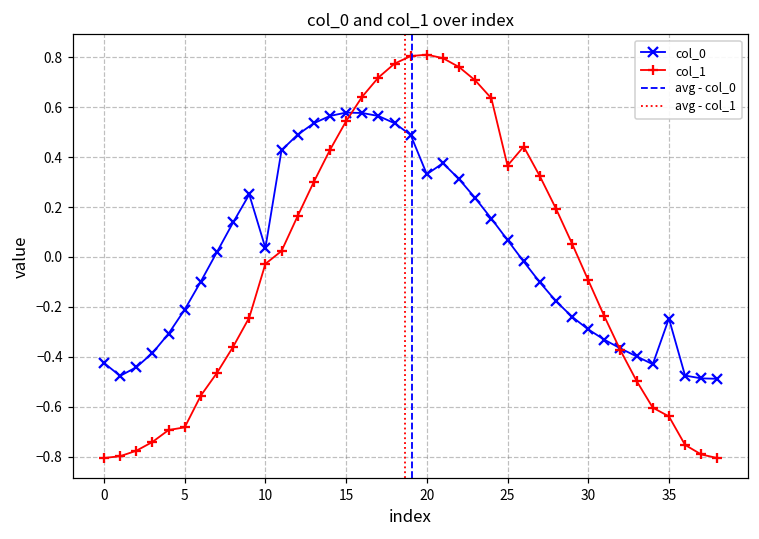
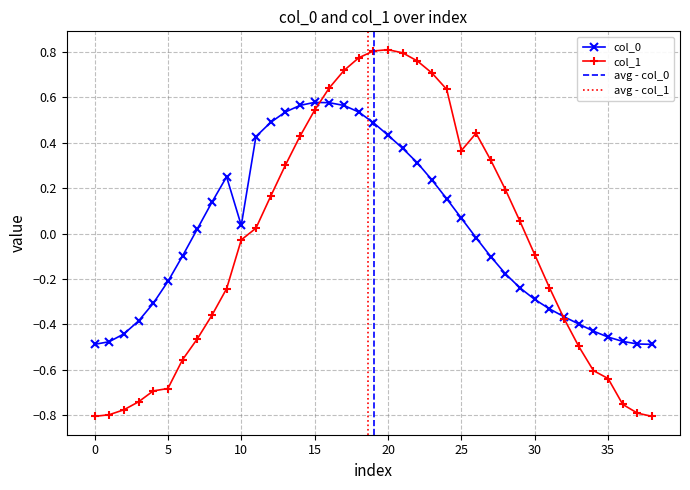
  {
    "col_0": {
-     "0": -0.42,
+     "0": -0.49,
      "5": -0.21,
      "10": 0.04,
      "15": 0.58,
-     "20": 0.33,
+     "20": 0.43,
      "25": 0.07,
      "30": -0.29,
-     "35": -0.25
+     "35": -0.46
    },
    "col_1": {
      "0": -0.81,
      "5": -0.68,
      "10": -0.03,
      "15": 0.54,
      "20": 0.81,
      "25": 0.37,
      "30": -0.09,
      "35": -0.64
    }
  }
